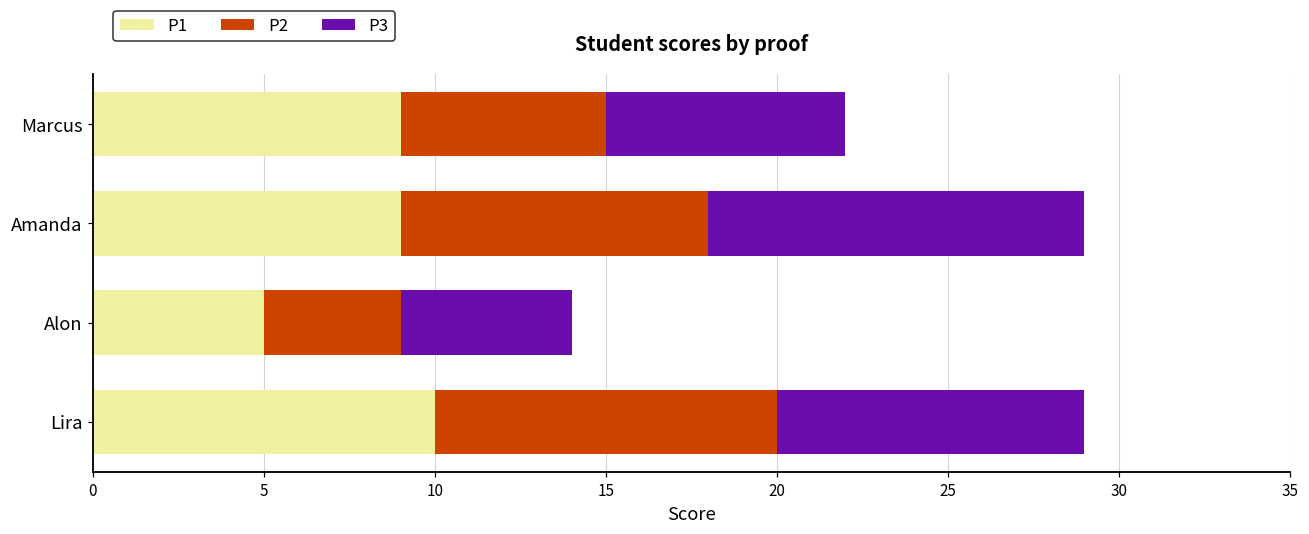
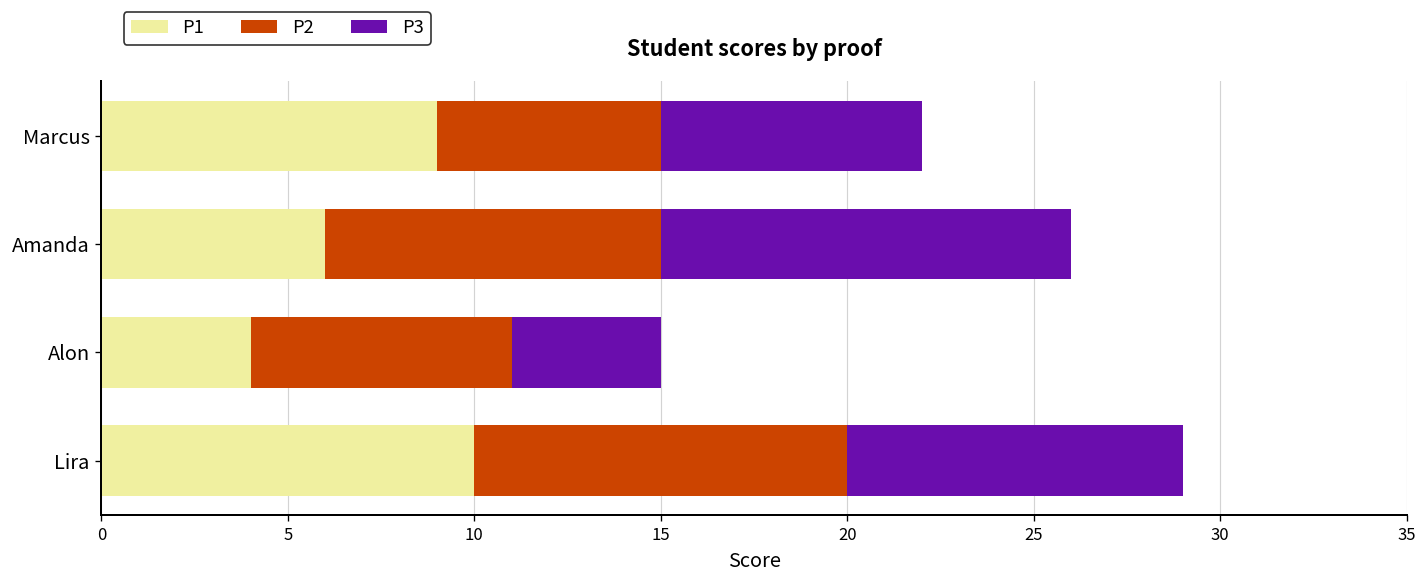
  {
    "P1": {
      "Marcus": 9,
-     "Amanda": 9,
-     "Alon": 5,
+     "Amanda": 6,
+     "Alon": 4,
      "Lira": 10
    },
    "P2": {
      "Marcus": 6,
      "Amanda": 9,
-     "Alon": 4,
+     "Alon": 7,
      "Lira": 10
    },
    "P3": {
      "Marcus": 7,
      "Amanda": 11,
-     "Alon": 5,
+     "Alon": 4,
      "Lira": 9
    }
  }
